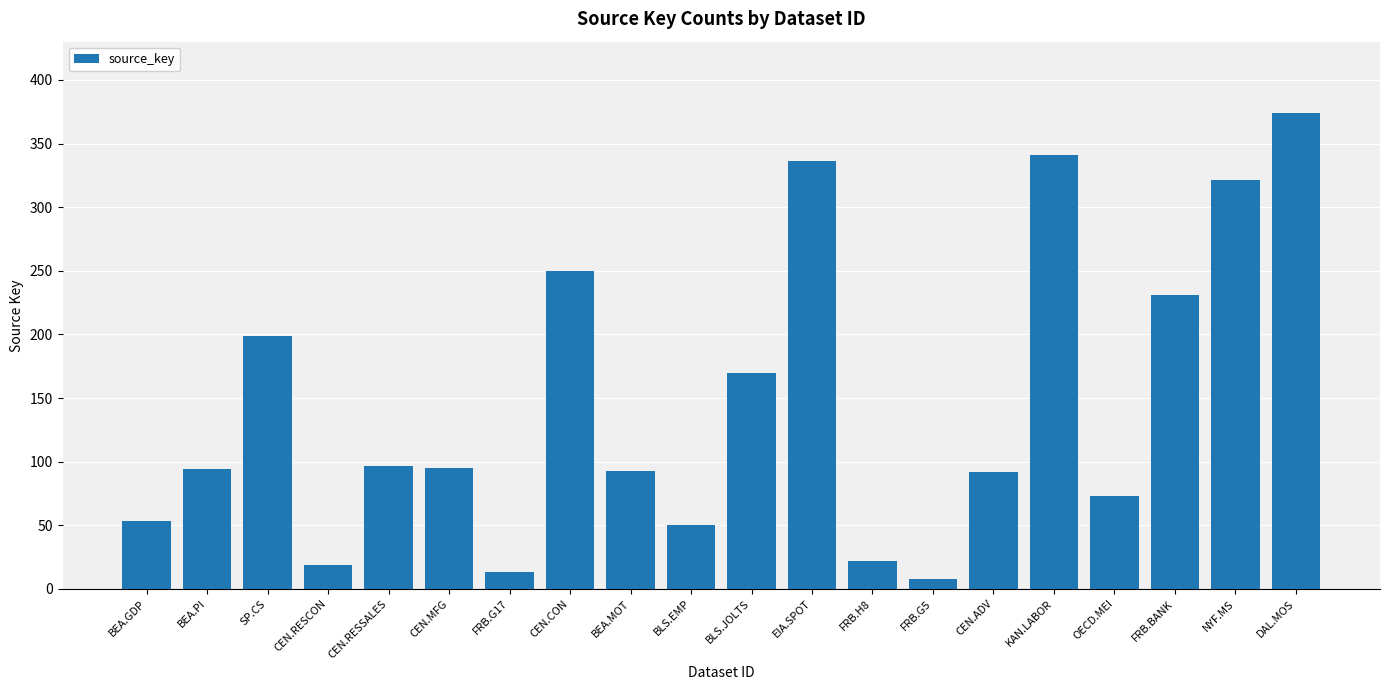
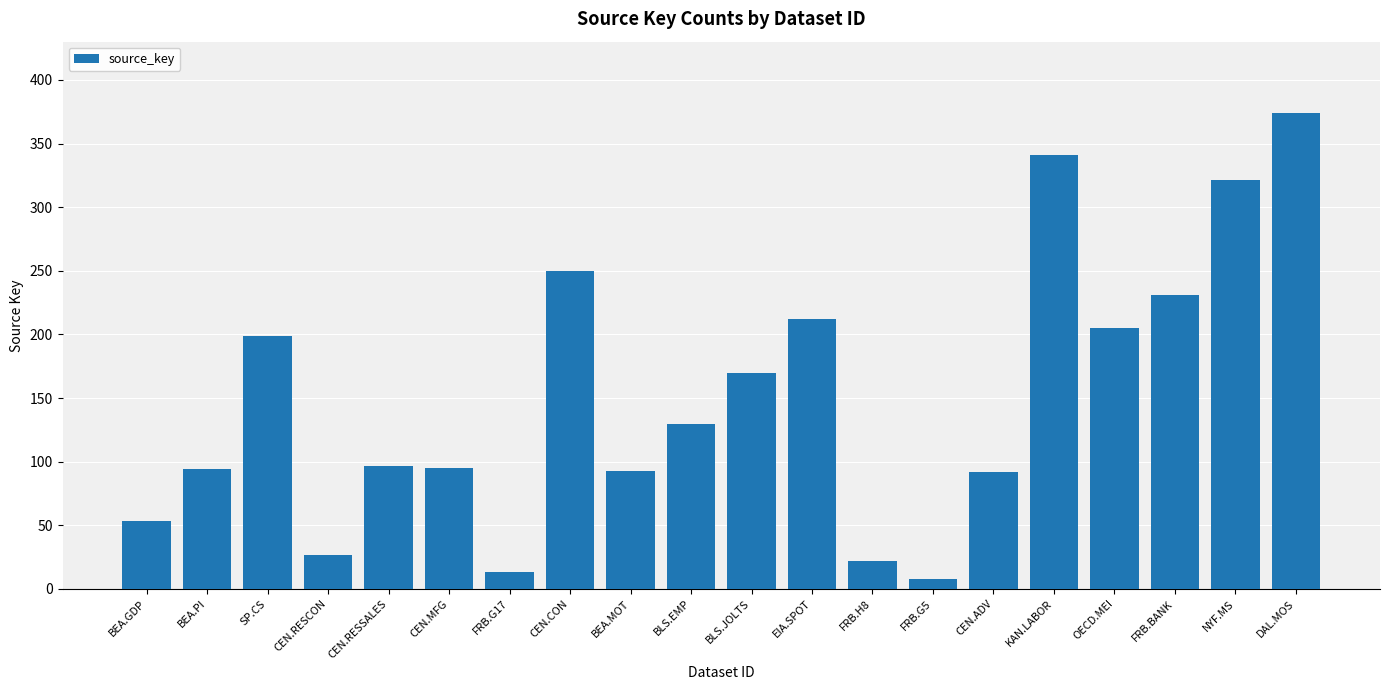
  {
    "BEA.GDP": 53,
    "BEA.PI": 94,
    "SP.CS": 199,
-   "CEN.RESCON": 19,
+   "CEN.RESCON": 27,
    "CEN.RESSALES": 97,
    "CEN.MFG": 95,
    "FRB.G17": 13,
    "CEN.CON": 250,
    "BEA.MOT": 93,
-   "BLS.EMP": 50,
+   "BLS.EMP": 130,
    "BLS.JOLTS": 170,
-   "EIA.SPOT": 336,
+   "EIA.SPOT": 212,
    "FRB.H8": 22,
    "FRB.G5": 8,
    "CEN.ADV": 92,
    "KAN.LABOR": 341,
-   "OECD.MEI": 73,
+   "OECD.MEI": 205,
    "FRB.BANK": 231,
    "NYF.MS": 321,
    "DAL.MOS": 374
  }
